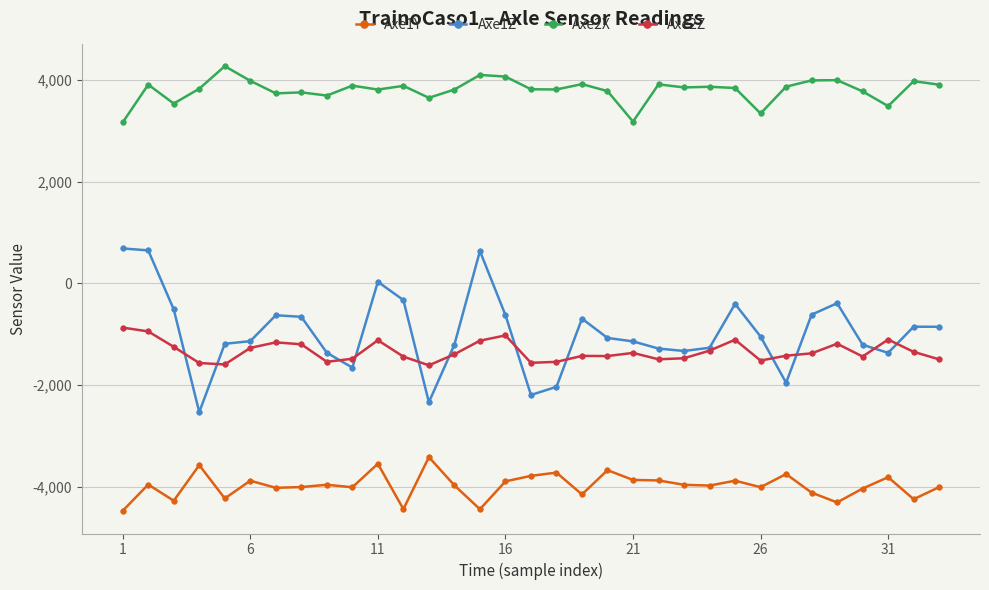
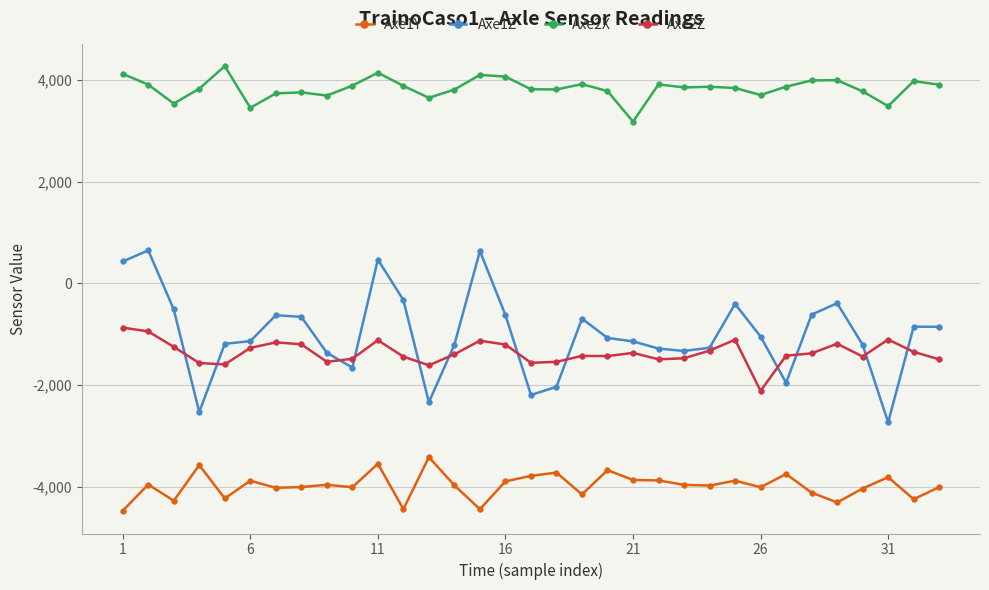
  {
    "Axe1Y": {
      "1": "-4,500",
      "6": "-3,900",
      "11": "-3,500",
      "16": "-3,900",
      "21": "-3,900",
      "26": "-4,000",
      "31": "-3,800"
    },
    "Axe1Z": {
-     "1": "700",
+     "1": "400",
      "6": "-1,100",
-     "11": "0",
+     "11": "500",
      "16": "-600",
      "21": "-1,100",
      "26": "-1,000",
-     "31": "-1,400"
+     "31": "-2,700"
    },
    "Axe2X": {
-     "1": "3,200",
-     "6": "4,000",
-     "11": "3,800",
+     "1": "4,100",
+     "6": "3,500",
+     "11": "4,100",
      "16": "4,100",
      "21": "3,200",
-     "26": "3,300",
+     "26": "3,700",
      "31": "3,500"
    },
    "Axe2Z": {
      "1": "-900",
      "6": "-1,300",
      "11": "-1,100",
-     "16": "-1,000",
+     "16": "-1,200",
      "21": "-1,400",
-     "26": "-1,500",
+     "26": "-2,100",
      "31": "-1,100"
    }
  }
